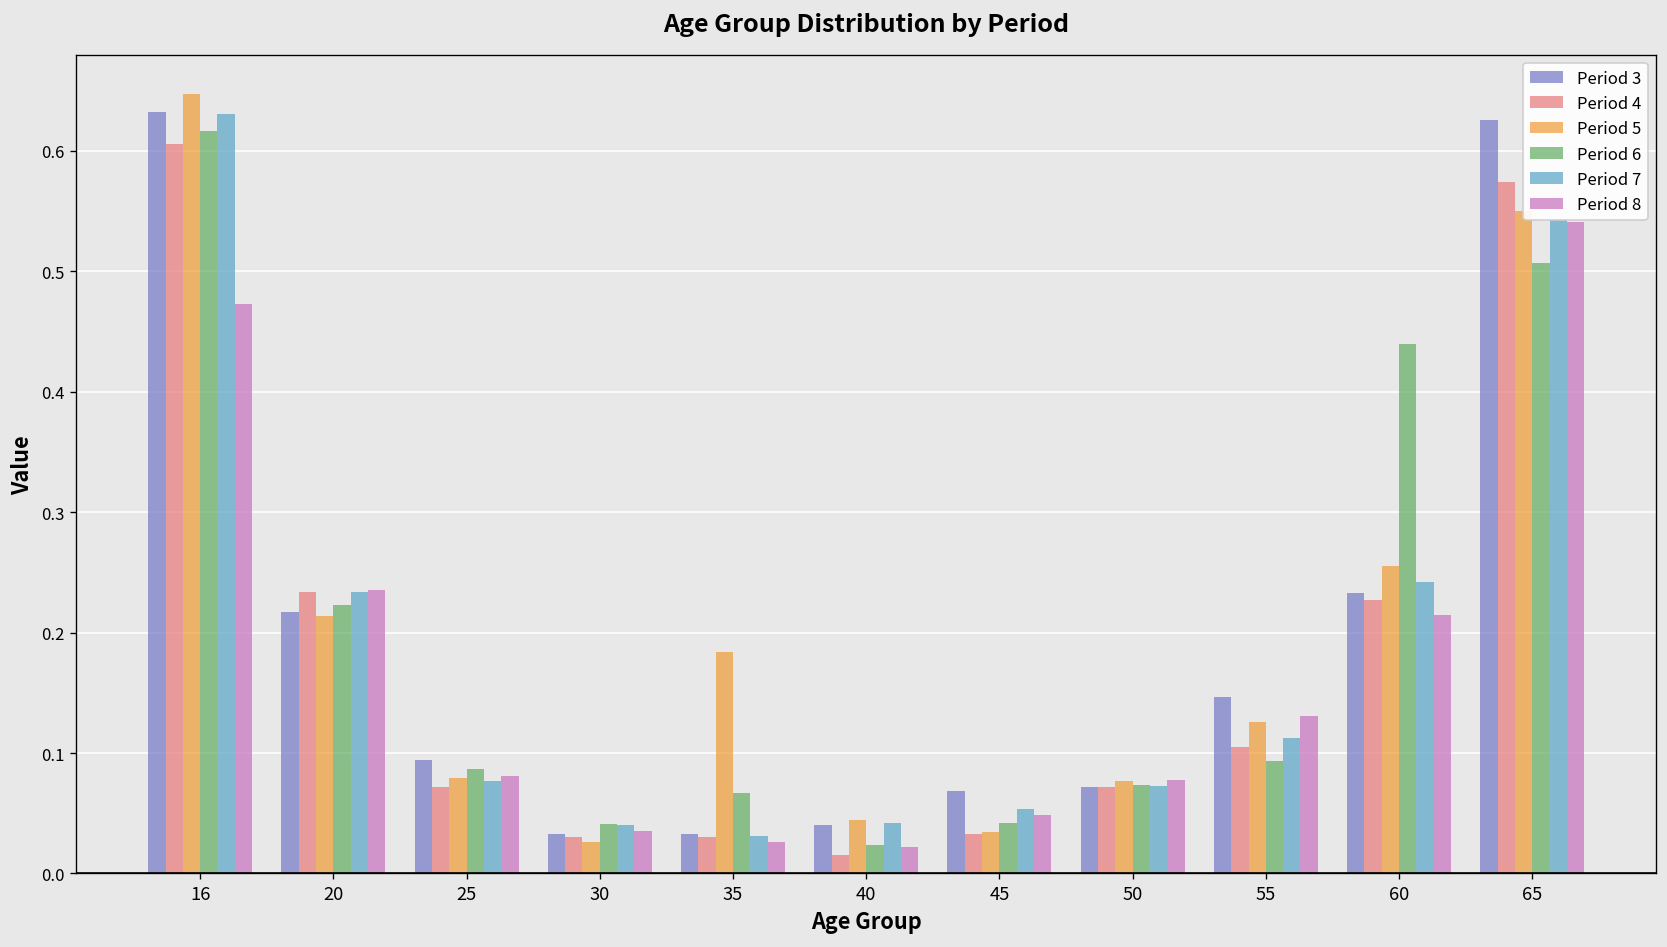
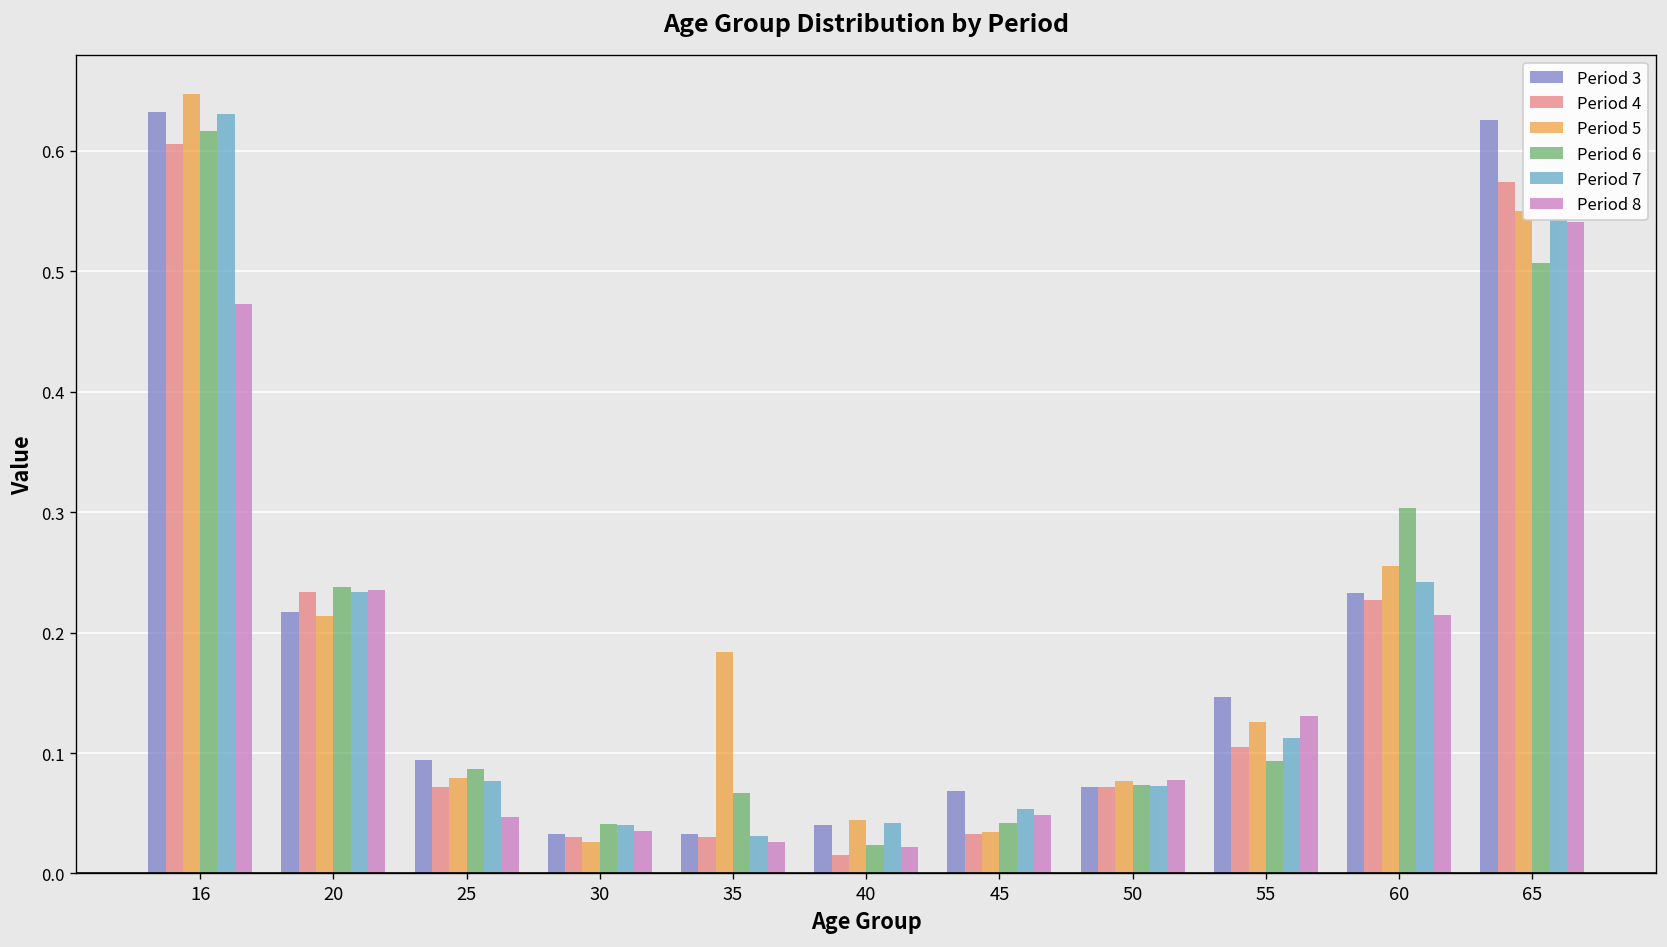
  {
    "Period 4": {
      "16": 0.606,
      "20": 0.234,
      "25": 0.072,
      "30": 0.030,
      "35": 0.030,
      "40": 0.016,
      "45": 0.033,
      "50": 0.072,
      "55": 0.105,
      "60": 0.227,
      "65": 0.574
    },
    "Period 5": {
      "16": 0.647,
      "20": 0.214,
      "25": 0.079,
      "30": 0.026,
      "35": 0.184,
      "40": 0.044,
      "45": 0.034,
      "50": 0.076,
      "55": 0.126,
      "60": 0.255
    },
    "Period 6": {
      "16": 0.616,
-     "20": 0.223,
+     "20": 0.238,
      "25": 0.087,
      "30": 0.041,
      "35": 0.067,
      "40": 0.023,
      "45": 0.042,
      "50": 0.073,
      "55": 0.094,
-     "60": 0.440,
+     "60": 0.303,
      "65": 0.507
    },
    "Period 8": {
      "16": 0.473,
      "20": 0.236,
-     "25": 0.081,
+     "25": 0.047,
      "30": 0.035,
      "35": 0.026,
      "40": 0.022,
      "45": 0.049,
      "50": 0.077,
      "55": 0.131,
      "60": 0.215,
      "65": 0.541
    }
  }
